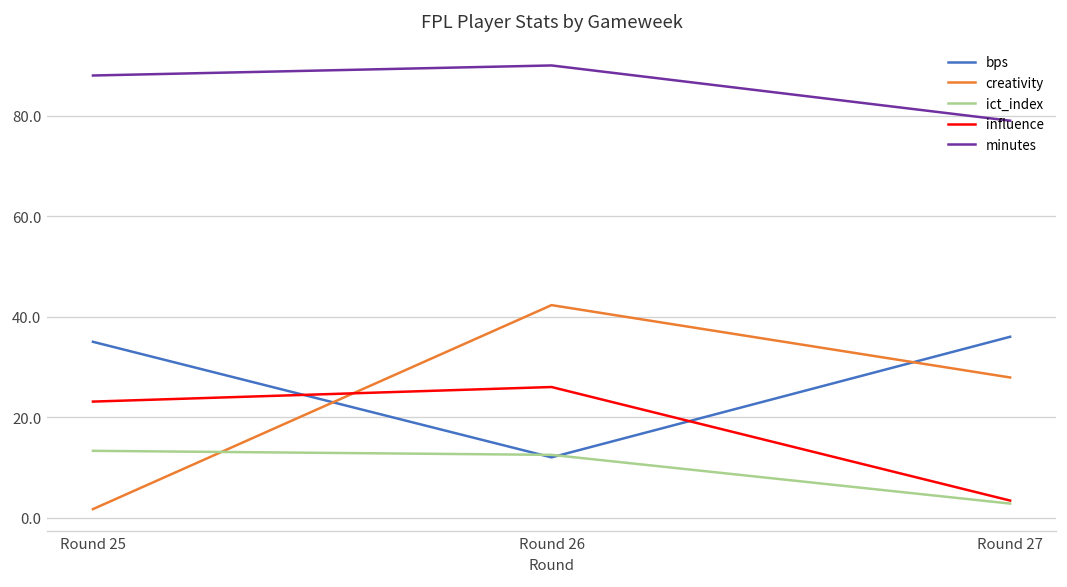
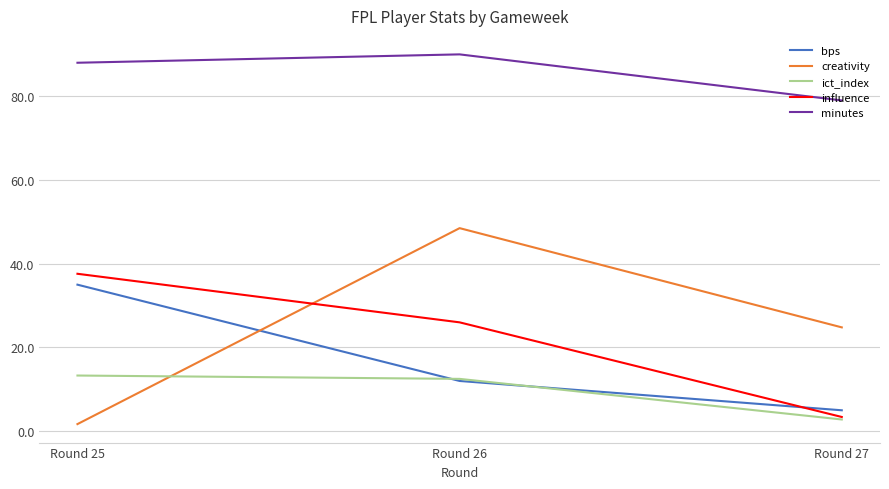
  {
    "bps": {
      "Round 25": 35,
-     "Round 27": 36
+     "Round 27": 5
    },
    "creativity": {
      "Round 25": 2,
-     "Round 26": 42,
-     "Round 27": 28
+     "Round 26": 49,
+     "Round 27": 25
    },
    "ict_index": {
      "Round 25": 13
    },
    "influence": {
-     "Round 25": 23,
+     "Round 25": 38,
      "Round 26": 26
    },
    "minutes": {
      "Round 25": 88,
      "Round 26": 90,
      "Round 27": 79
    }
  }
